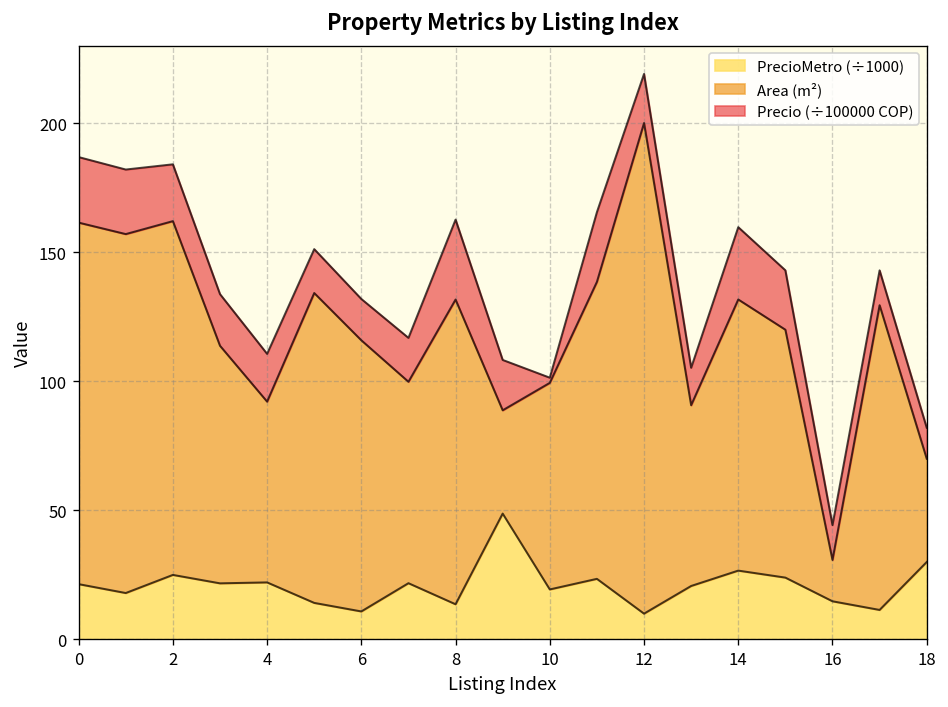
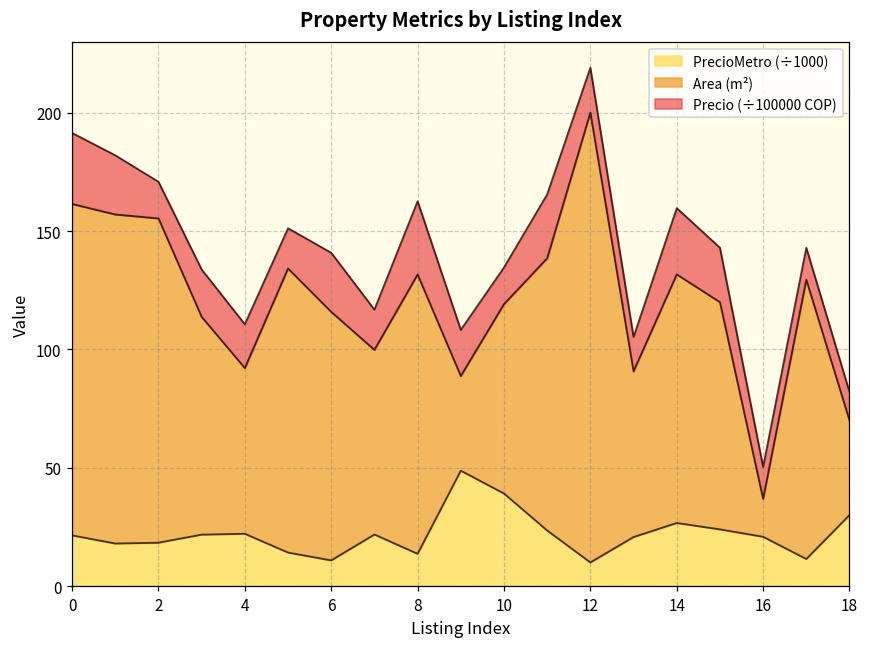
  {
    "PrecioMetro (÷1000)": {
      "0": 21,
-     "2": 25,
+     "2": 18,
      "4": 22,
      "6": 11,
      "8": 14,
-     "10": 19,
+     "10": 39,
      "12": 10,
      "14": 27,
-     "16": 15,
+     "16": 21,
      "18": 30
    },
    "Area (m²)": {
      "0": 140,
      "2": 137,
      "4": 70,
      "6": 105,
      "8": 118,
      "10": 80,
      "12": 190,
      "14": 105,
      "16": 16,
      "18": 40
    },
    "Precio (÷100000 COP)": {
-     "0": 25,
-     "2": 22,
+     "0": 30,
+     "2": 15,
      "4": 19,
-     "6": 16,
+     "6": 25,
      "8": 31,
-     "10": 2,
+     "10": 16,
      "12": 19,
      "14": 28,
      "16": 13,
      "18": 12
    }
  }
